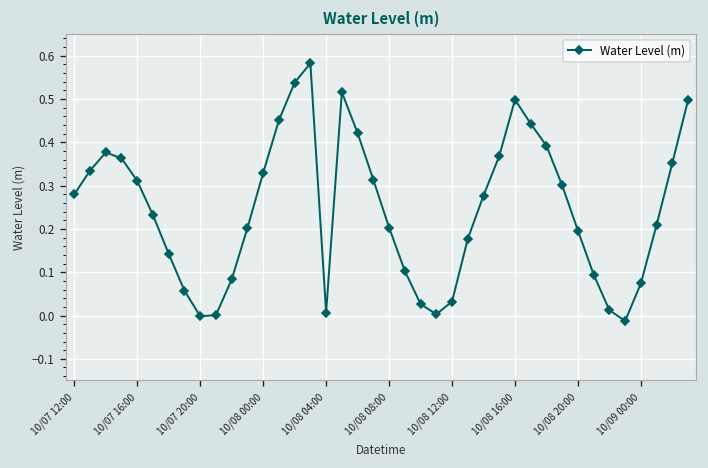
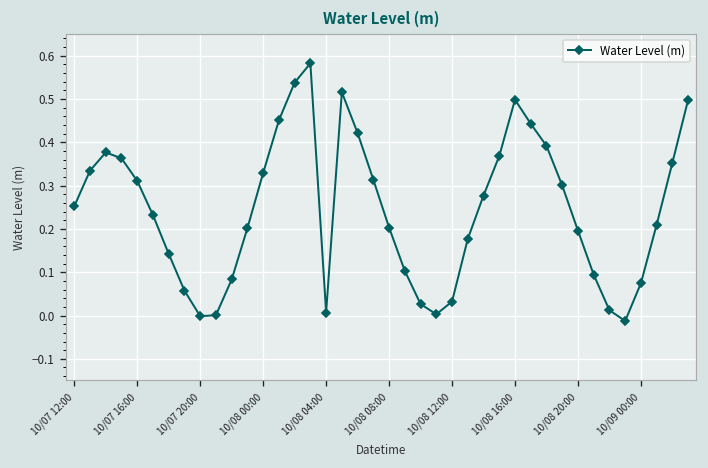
  {
-   "10/07 12:00": 0.28,
+   "10/07 12:00": 0.25,
    "10/07 16:00": 0.31,
    "10/07 20:00": 0.00,
    "10/08 00:00": 0.33,
    "10/08 04:00": 0.01,
    "10/08 08:00": 0.20,
    "10/08 12:00": 0.03,
    "10/08 16:00": 0.50,
    "10/08 20:00": 0.20,
    "10/09 00:00": 0.07
  }
